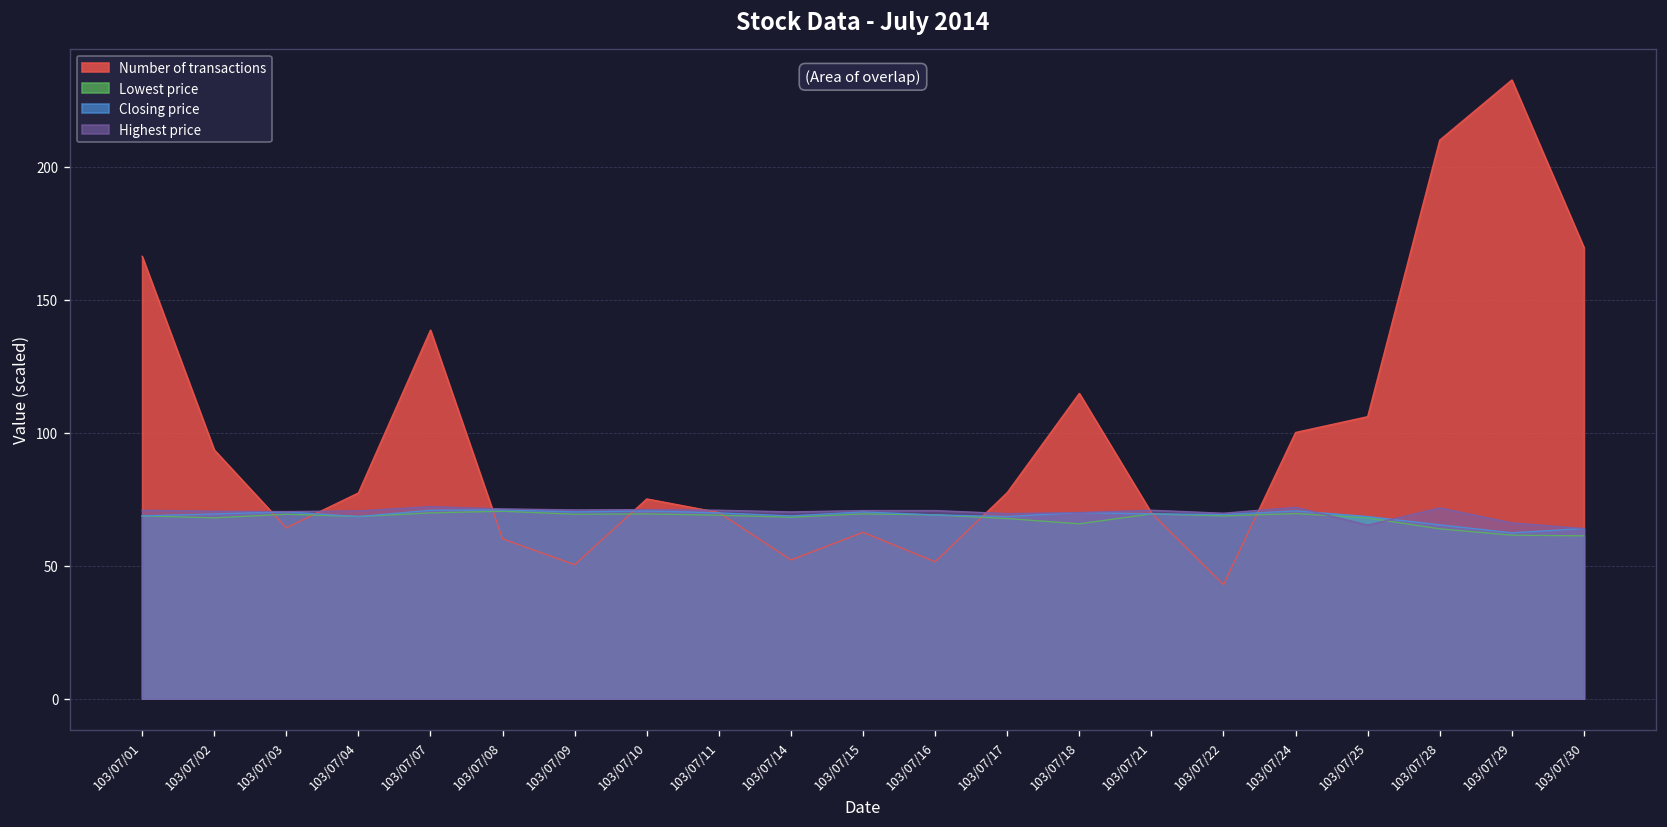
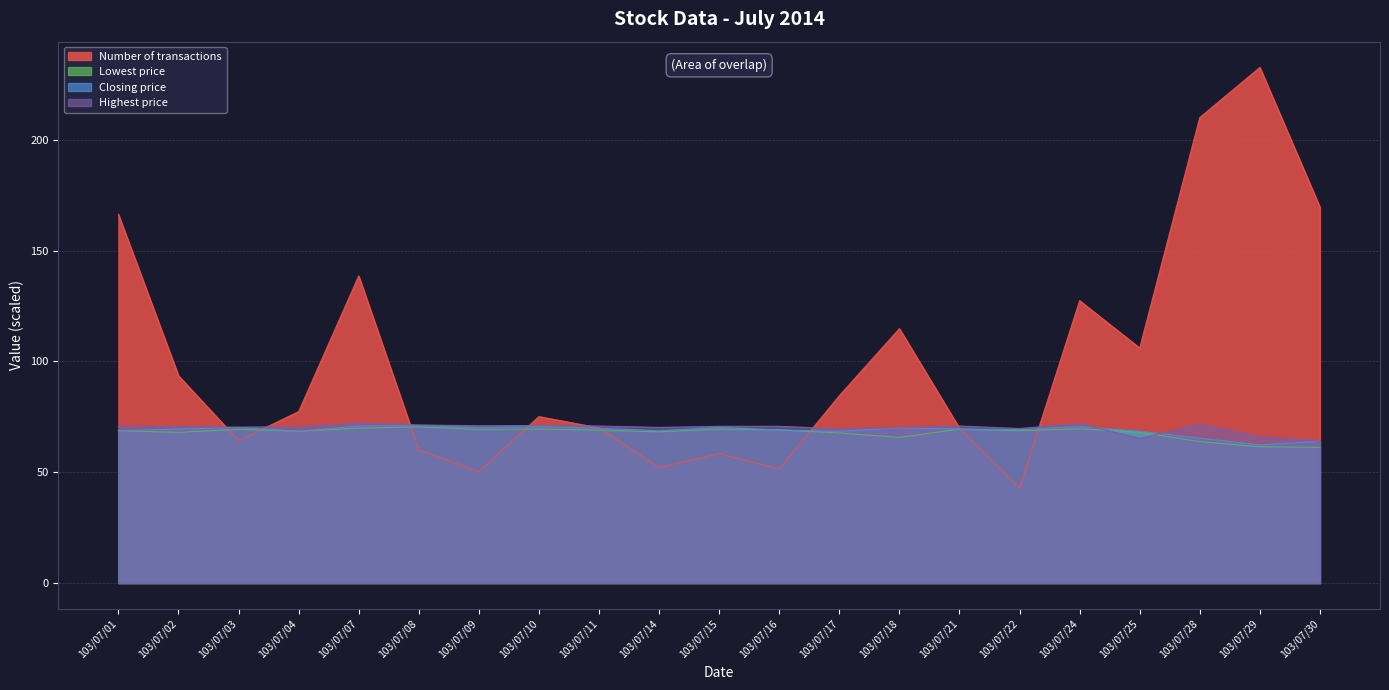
  {
    "Number of transactions": {
      "103/07/01": 166,
      "103/07/02": 94,
      "103/07/03": 64,
      "103/07/04": 77,
      "103/07/07": 139,
      "103/07/08": 60,
      "103/07/09": 50,
      "103/07/10": 75,
      "103/07/14": 52,
-     "103/07/15": 63,
+     "103/07/15": 58,
      "103/07/16": 52,
-     "103/07/17": 78,
+     "103/07/17": 85,
      "103/07/18": 115,
      "103/07/22": 43,
-     "103/07/24": 100,
+     "103/07/24": 127,
      "103/07/25": 106,
      "103/07/28": 210,
      "103/07/29": 233,
      "103/07/30": 170
    },
    "Lowest price": {
      "103/07/02": 68,
      "103/07/18": 66,
      "103/07/28": 64,
      "103/07/30": 61
    },
    "Closing price": {
      "103/07/28": 65
    },
    "Highest price": {
      "103/07/01": 71,
      "103/07/04": 71,
      "103/07/07": 72,
      "103/07/14": 70,
      "103/07/16": 71,
      "103/07/24": 72,
      "103/07/25": 65,
      "103/07/28": 72,
      "103/07/29": 66
    }
  }
